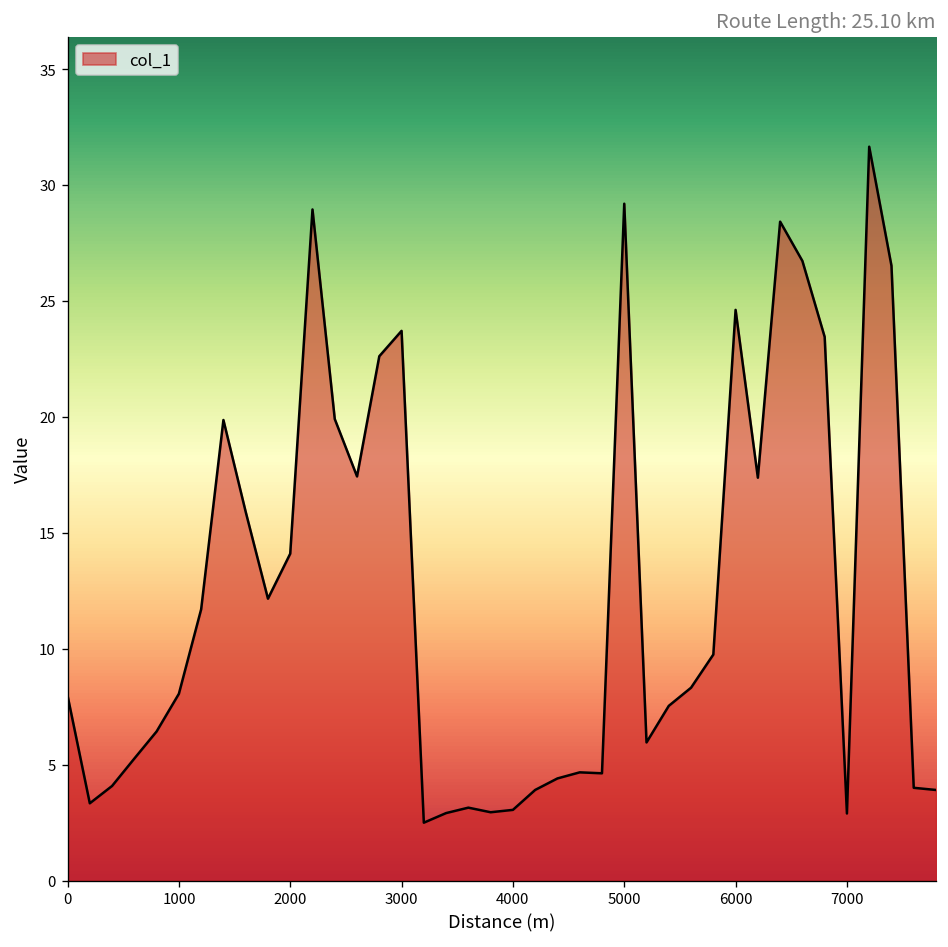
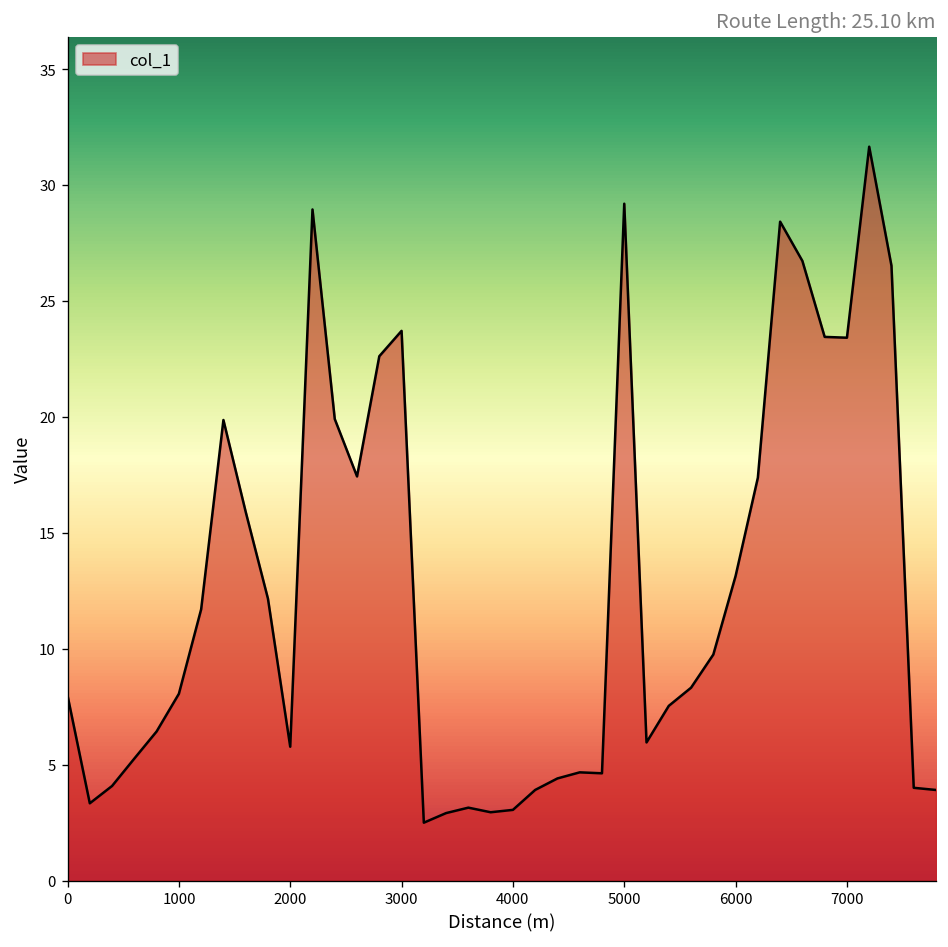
  {
    "0": 8.0,
    "1000": 8.1,
-   "2000": 14.1,
+   "2000": 5.8,
    "3000": 23.7,
    "4000": 3.1,
    "5000": 29.2,
-   "6000": 24.6,
-   "7000": 2.9
+   "6000": 13.1,
+   "7000": 23.4
  }
